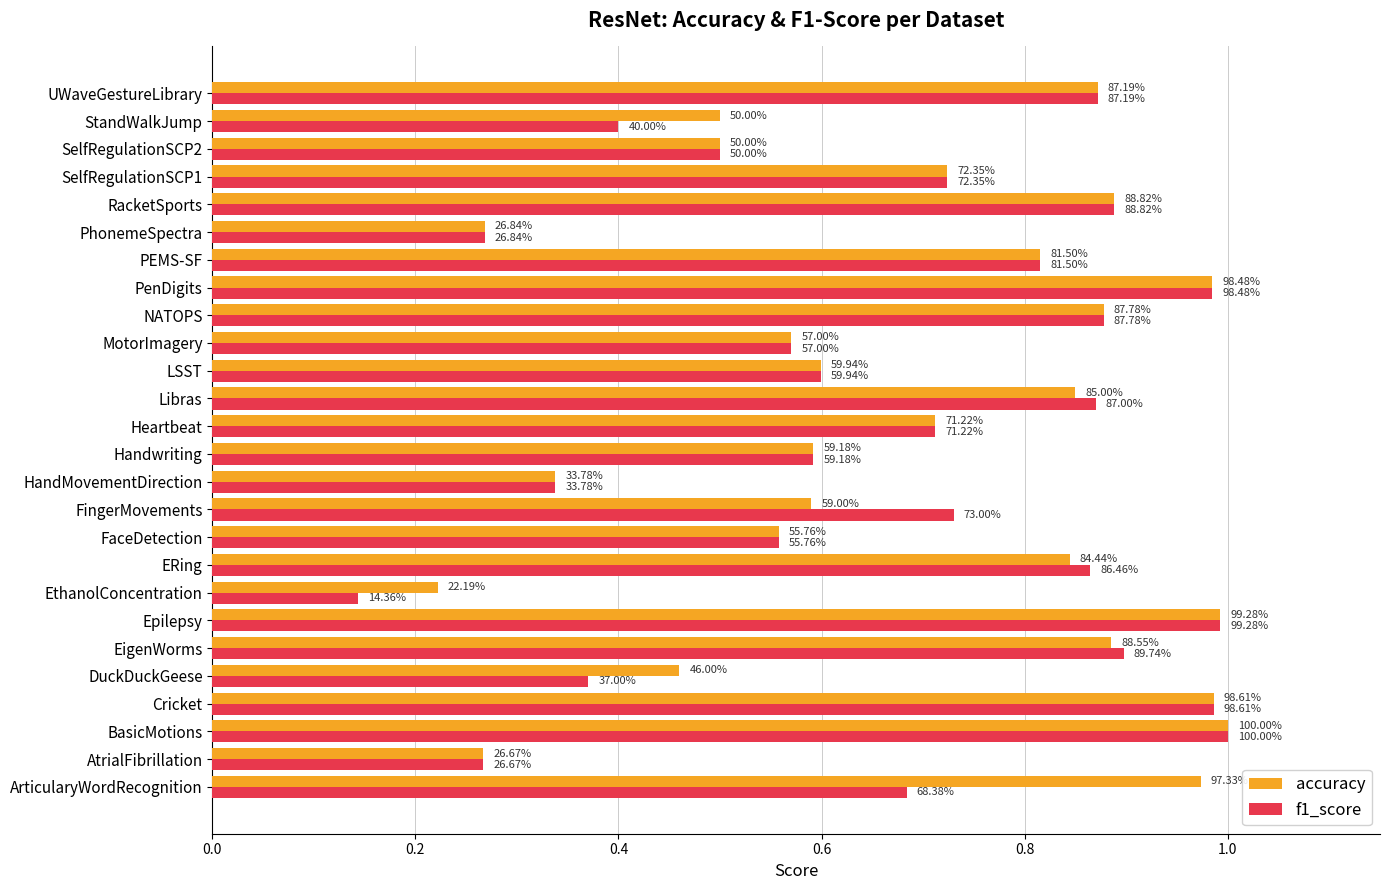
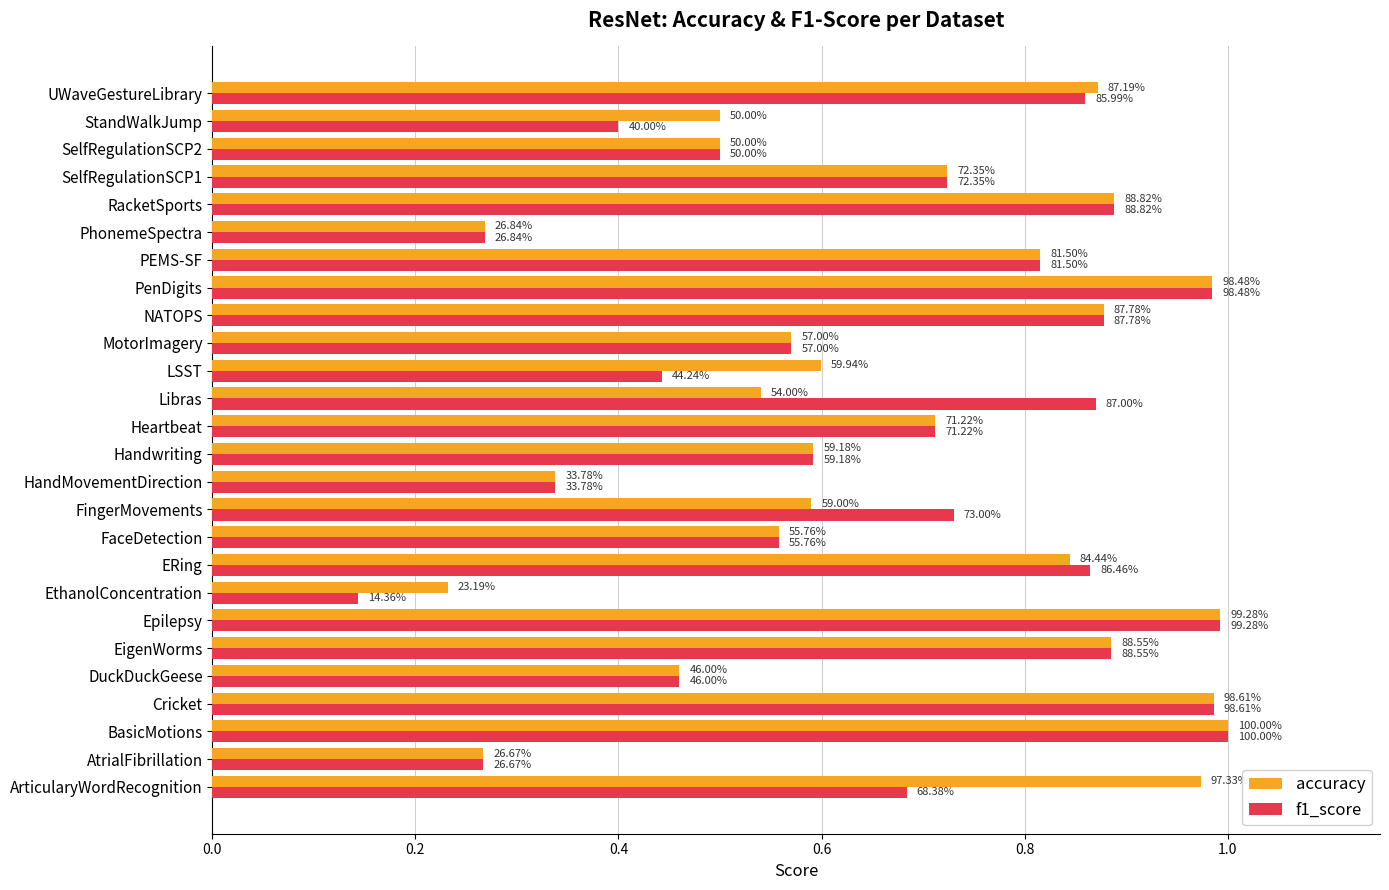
  {
    "accuracy": {
      "UWaveGestureLibrary": "87.19%",
      "StandWalkJump": "50.00%",
      "SelfRegulationSCP2": "50.00%",
      "SelfRegulationSCP1": "72.35%",
      "RacketSports": "88.82%",
      "PhonemeSpectra": "26.84%",
      "PEMS-SF": "81.50%",
      "PenDigits": "98.48%",
      "NATOPS": "87.78%",
      "MotorImagery": "57.00%",
      "LSST": "59.94%",
-     "Libras": "85.00%",
+     "Libras": "54.00%",
      "Heartbeat": "71.22%",
      "Handwriting": "59.18%",
      "HandMovementDirection": "33.78%",
      "FingerMovements": "59.00%",
      "FaceDetection": "55.76%",
      "ERing": "84.44%",
-     "EthanolConcentration": "22.19%",
+     "EthanolConcentration": "23.19%",
      "Epilepsy": "99.28%",
      "EigenWorms": "88.55%",
      "DuckDuckGeese": "46.00%",
      "Cricket": "98.61%",
      "BasicMotions": "100.00%",
      "AtrialFibrillation": "26.67%"
    },
    "f1_score": {
-     "UWaveGestureLibrary": "87.19%",
+     "UWaveGestureLibrary": "85.99%",
      "StandWalkJump": "40.00%",
      "SelfRegulationSCP2": "50.00%",
      "SelfRegulationSCP1": "72.35%",
      "RacketSports": "88.82%",
      "PhonemeSpectra": "26.84%",
      "PEMS-SF": "81.50%",
      "PenDigits": "98.48%",
      "NATOPS": "87.78%",
      "MotorImagery": "57.00%",
-     "LSST": "59.94%",
+     "LSST": "44.24%",
      "Libras": "87.00%",
      "Heartbeat": "71.22%",
      "Handwriting": "59.18%",
      "HandMovementDirection": "33.78%",
      "FingerMovements": "73.00%",
      "FaceDetection": "55.76%",
      "ERing": "86.46%",
      "EthanolConcentration": "14.36%",
      "Epilepsy": "99.28%",
-     "EigenWorms": "89.74%",
-     "DuckDuckGeese": "37.00%",
+     "EigenWorms": "88.55%",
+     "DuckDuckGeese": "46.00%",
      "Cricket": "98.61%",
      "BasicMotions": "100.00%",
      "AtrialFibrillation": "26.67%",
      "ArticularyWordRecognition": "68.38%"
    }
  }
